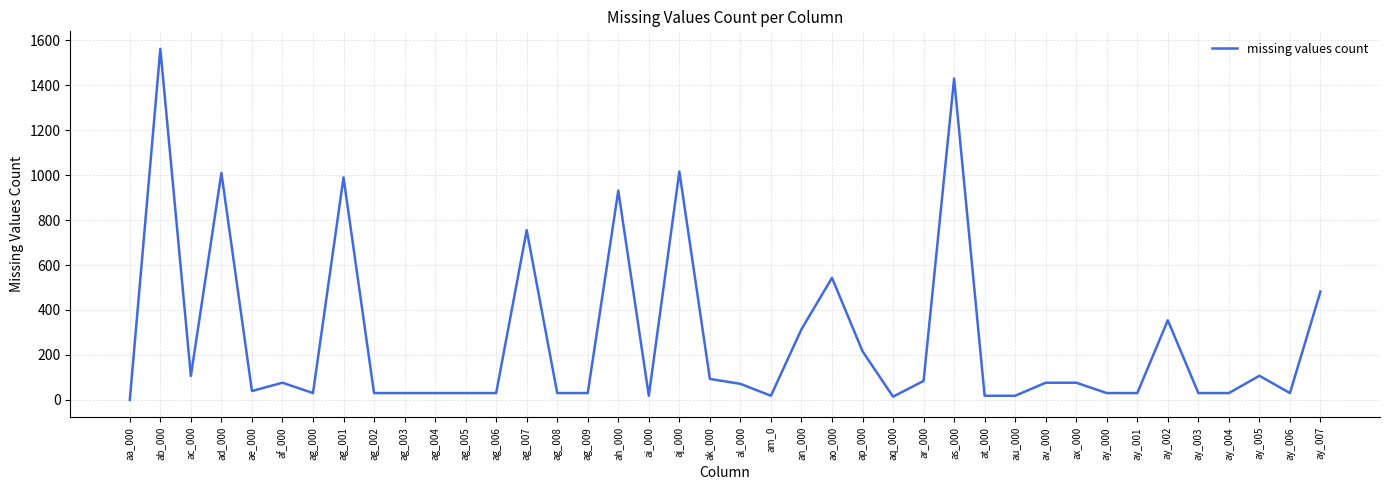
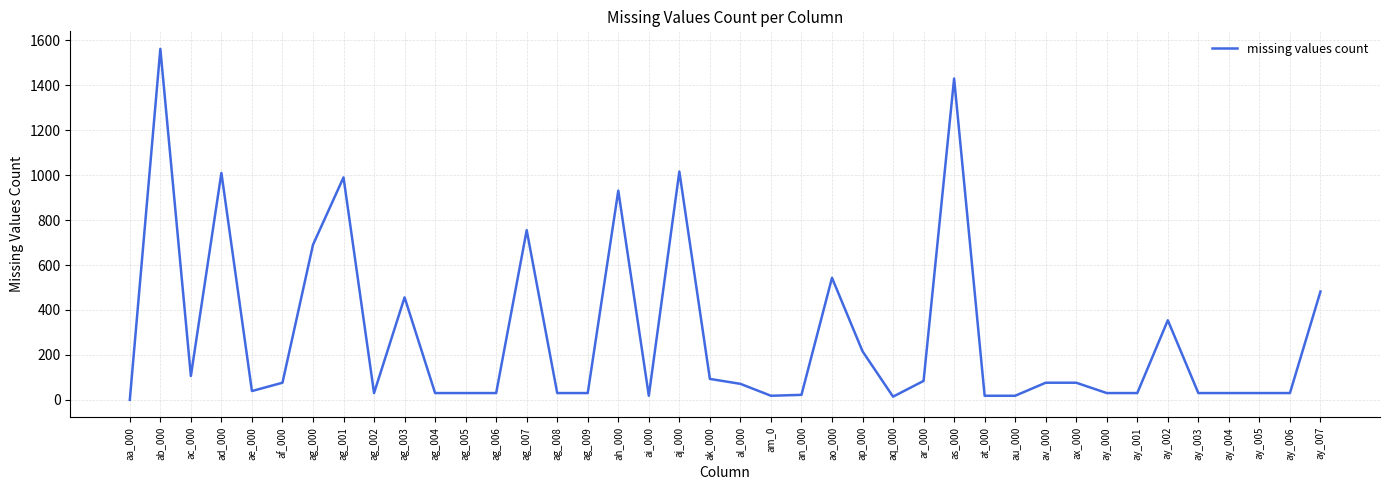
  {
    "aa_000": 0,
    "ab_000": 1560,
    "ac_000": 110,
    "ad_000": 1010,
    "ae_000": 40,
    "af_000": 80,
-   "ag_000": 30,
+   "ag_000": 690,
    "ag_001": 990,
    "ag_002": 30,
-   "ag_003": 30,
+   "ag_003": 460,
    "ag_004": 30,
    "ag_005": 30,
    "ag_006": 30,
    "ag_007": 760,
    "ag_008": 30,
    "ag_009": 30,
    "ah_000": 930,
    "ai_000": 20,
    "aj_000": 1020,
    "ak_000": 90,
    "al_000": 70,
    "am_0": 20,
-   "an_000": 310,
+   "an_000": 20,
    "ao_000": 540,
    "ap_000": 220,
    "aq_000": 10,
    "ar_000": 80,
    "as_000": 1430,
    "at_000": 20,
    "au_000": 20,
    "av_000": 80,
    "ax_000": 80,
    "ay_000": 30,
    "ay_001": 30,
    "ay_002": 350,
    "ay_003": 30,
    "ay_004": 30,
-   "ay_005": 110,
+   "ay_005": 30,
    "ay_006": 30,
    "ay_007": 480
  }
